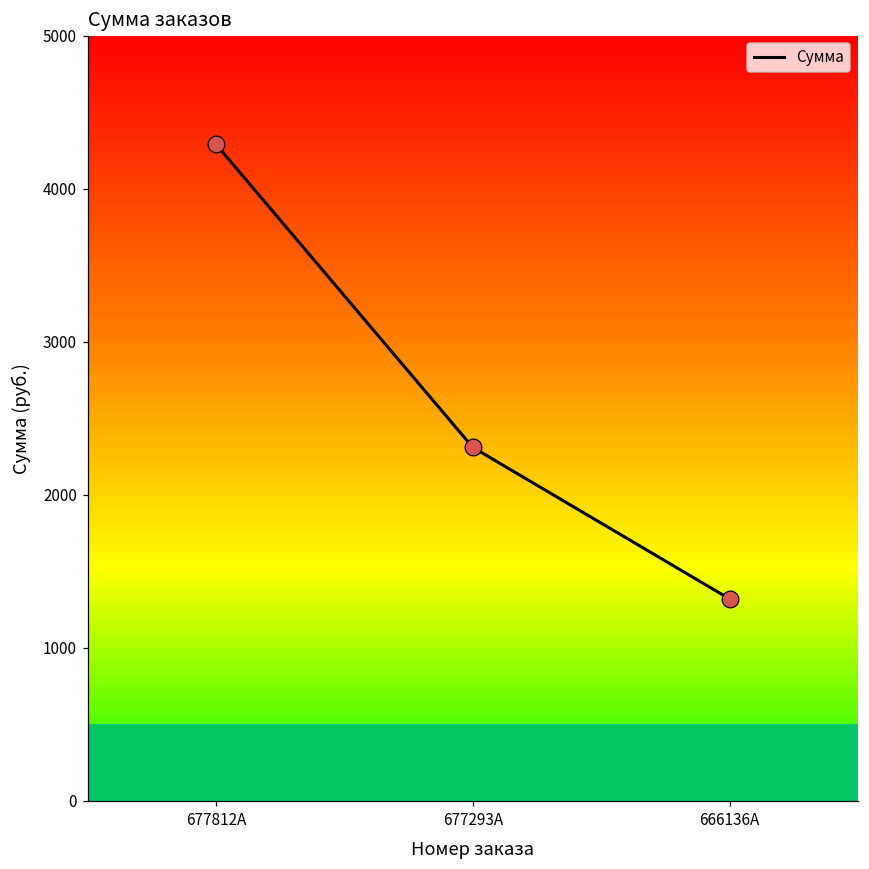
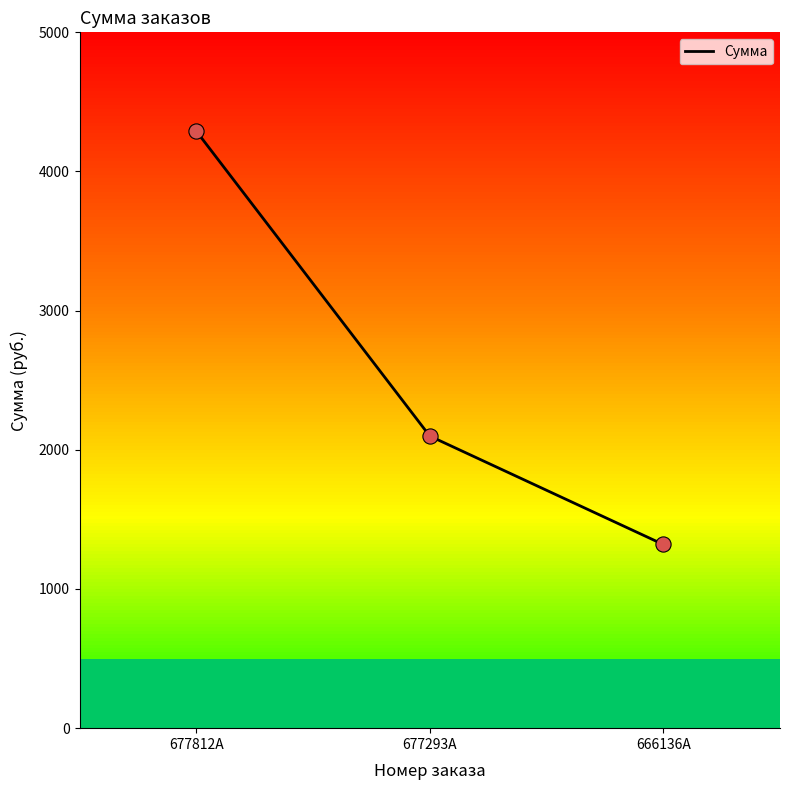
  {
    "677812A": 4290,
-   "677293A": 2310,
+   "677293A": 2100,
    "666136A": 1320
  }
